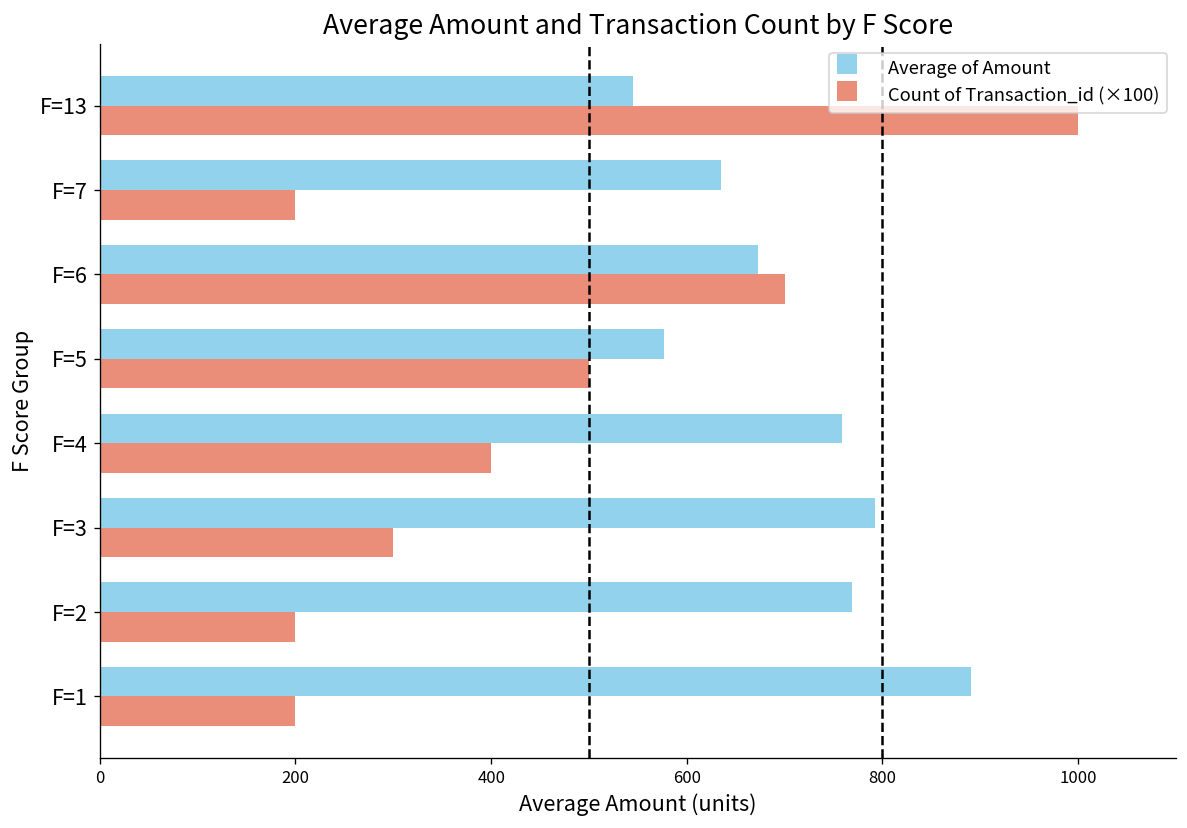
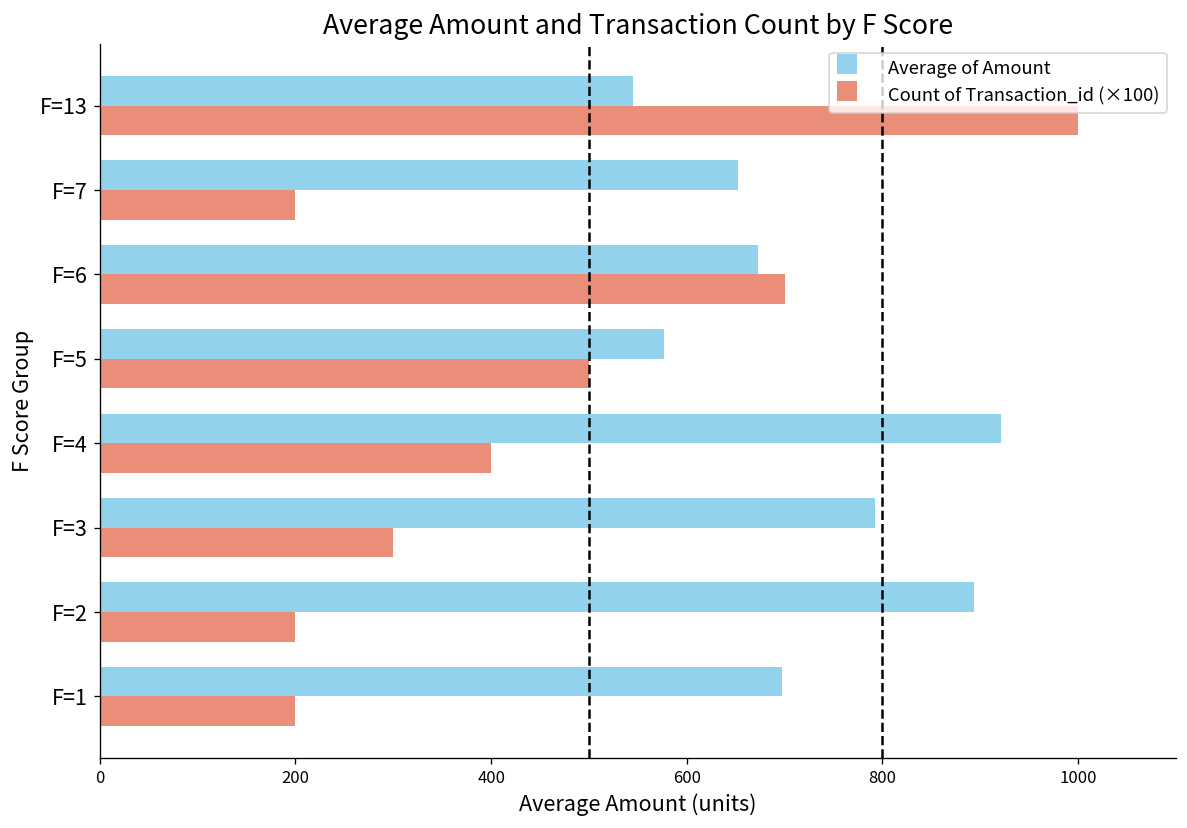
  {
    "Average of Amount": {
      "F=13": 540,
-     "F=7": 640,
+     "F=7": 650,
      "F=6": 670,
      "F=5": 580,
-     "F=4": 760,
+     "F=4": 920,
      "F=3": 790,
-     "F=2": 770,
-     "F=1": 890
+     "F=2": 890,
+     "F=1": 700
    },
    "Count of Transaction_id (×100)": {
      "F=13": 1000,
      "F=7": 200,
      "F=6": 700,
      "F=5": 500,
      "F=4": 400,
      "F=3": 300,
      "F=2": 200,
      "F=1": 200
    }
  }
